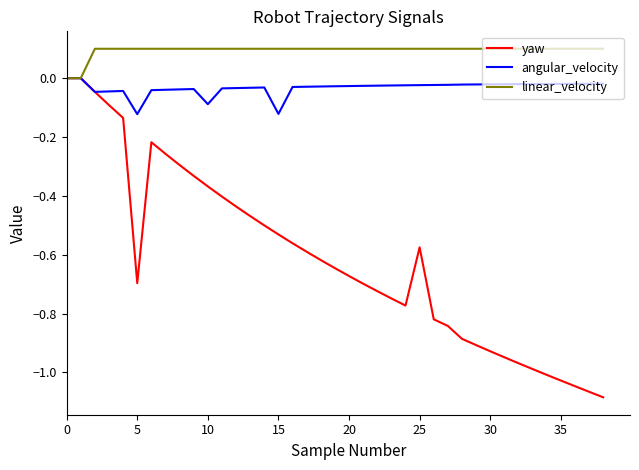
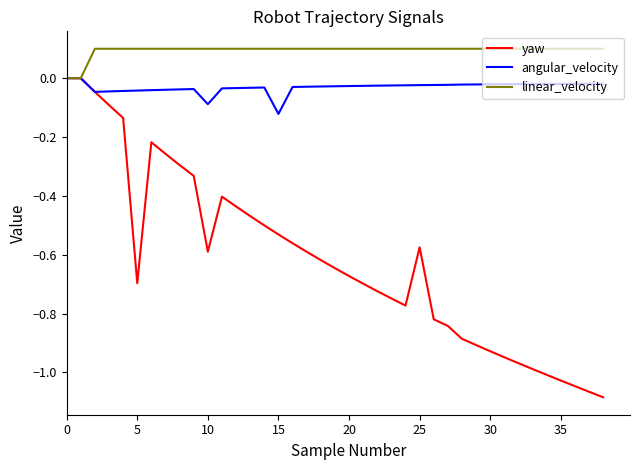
  {
    "yaw": {
      "5": -0.70,
-     "10": -0.37,
+     "10": -0.59,
      "15": -0.53,
      "20": -0.67,
      "25": -0.57,
      "30": -0.93,
      "35": -1.03
    },
    "angular_velocity": {
-     "5": -0.12,
+     "5": -0.04,
      "10": -0.09,
      "15": -0.12,
      "20": -0.03,
      "25": -0.02
    },
    "linear_velocity": {
      "5": 0.10,
      "10": 0.10,
      "15": 0.10,
      "20": 0.10,
      "25": 0.10
    }
  }
